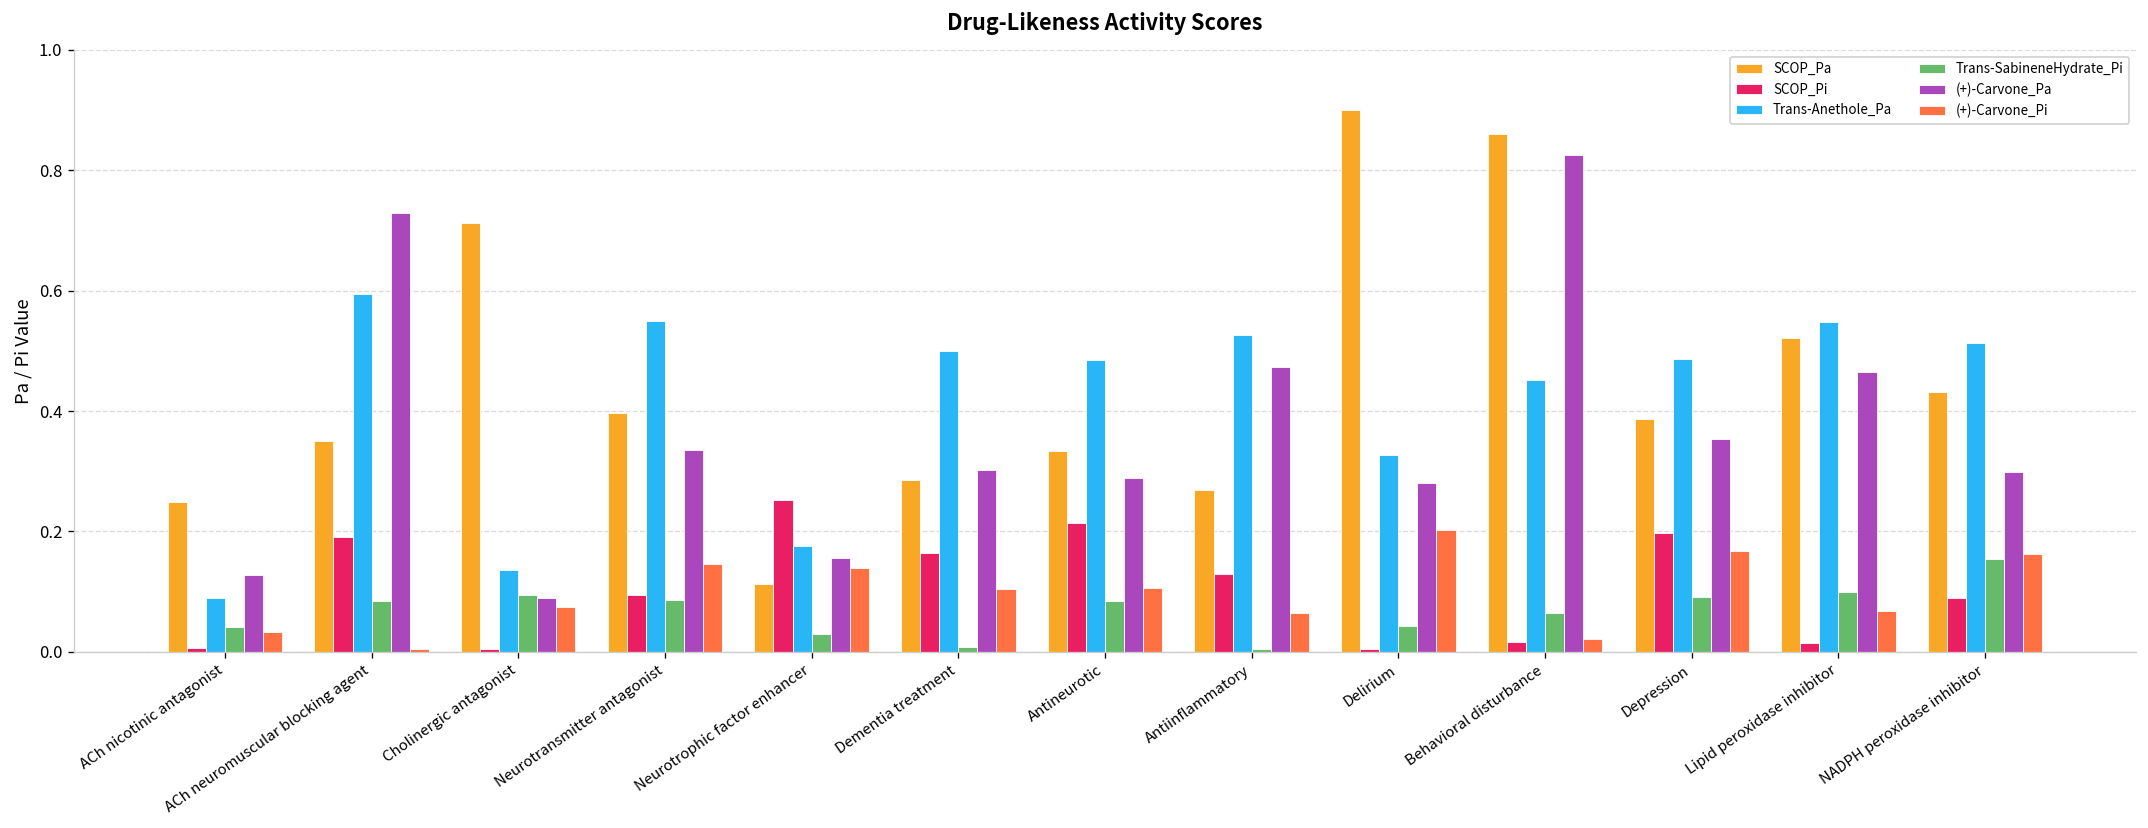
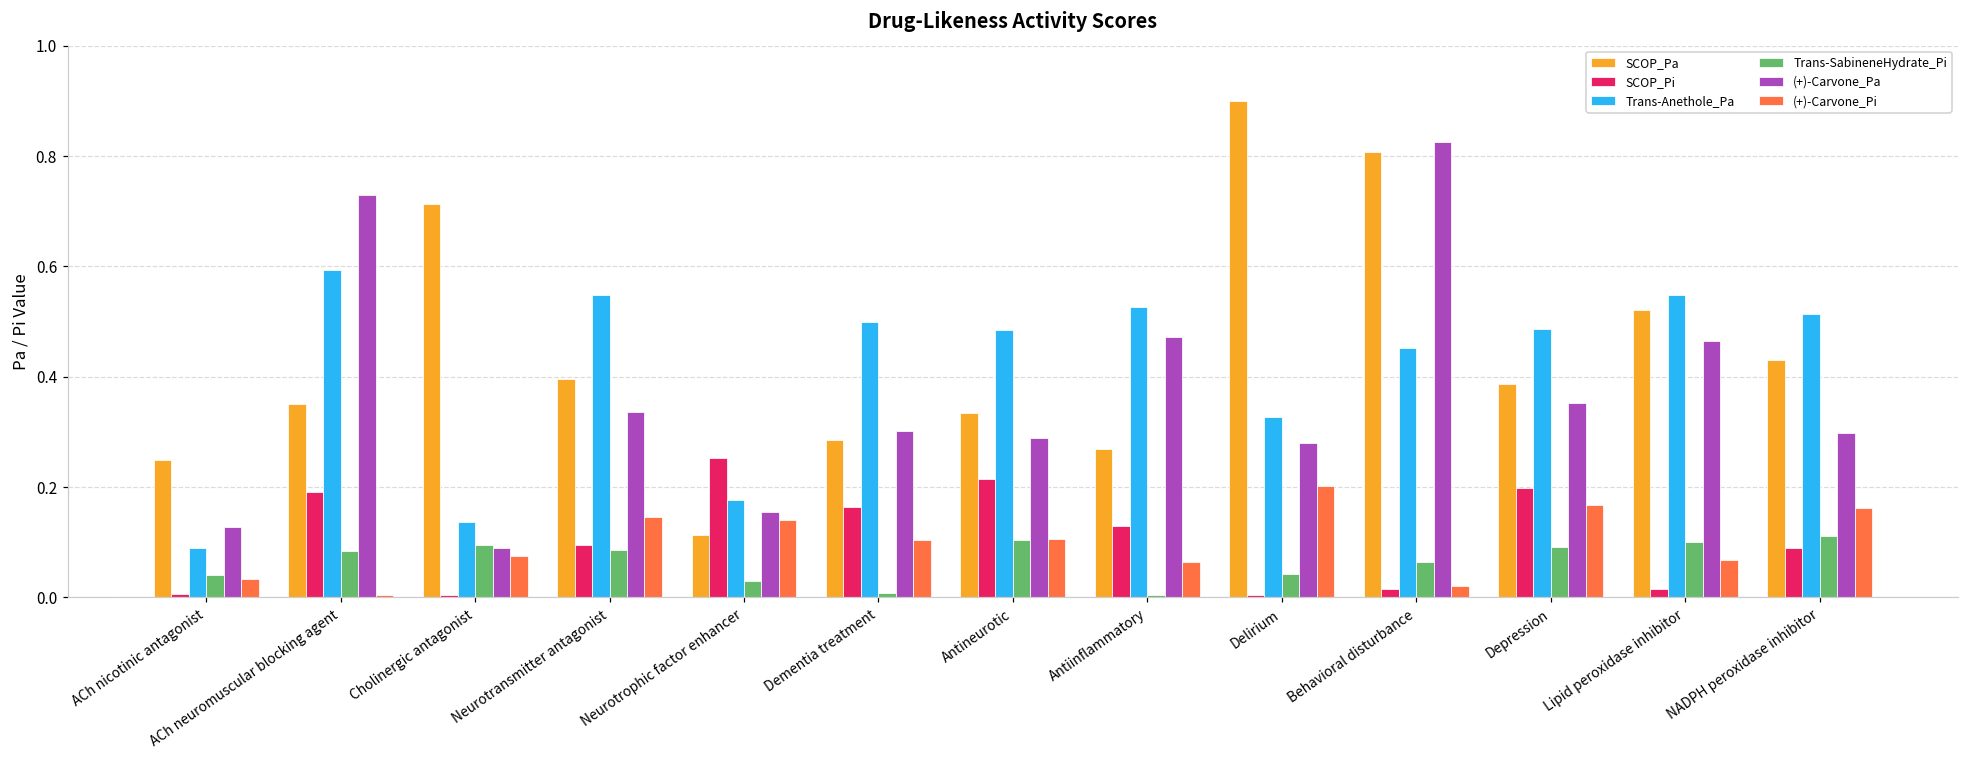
  {
    "SCOP_Pa": {
      "ACh nicotinic antagonist": 0.25,
      "ACh neuromuscular blocking agent": 0.35,
      "Cholinergic antagonist": 0.71,
      "Neurotransmitter antagonist": 0.40,
      "Neurotrophic factor enhancer": 0.11,
      "Dementia treatment": 0.29,
      "Antineurotic": 0.33,
      "Antiinflammatory": 0.27,
      "Delirium": 0.90,
-     "Behavioral disturbance": 0.86,
+     "Behavioral disturbance": 0.81,
      "Depression": 0.39,
      "Lipid peroxidase inhibitor": 0.52,
      "NADPH peroxidase inhibitor": 0.43
    },
    "SCOP_Pi": {
      "ACh nicotinic antagonist": 0.01,
      "ACh neuromuscular blocking agent": 0.19,
      "Neurotransmitter antagonist": 0.10,
      "Neurotrophic factor enhancer": 0.25,
      "Dementia treatment": 0.16,
      "Antineurotic": 0.21,
      "Antiinflammatory": 0.13,
      "Delirium": 0.01,
      "Behavioral disturbance": 0.02,
      "Depression": 0.20,
      "Lipid peroxidase inhibitor": 0.02,
      "NADPH peroxidase inhibitor": 0.09
    },
    "Trans-Anethole_Pa": {
      "ACh nicotinic antagonist": 0.09,
      "ACh neuromuscular blocking agent": 0.59,
      "Cholinergic antagonist": 0.14,
      "Neurotransmitter antagonist": 0.55,
      "Neurotrophic factor enhancer": 0.18,
      "Dementia treatment": 0.50,
      "Antineurotic": 0.49,
      "Antiinflammatory": 0.53,
      "Delirium": 0.33,
      "Behavioral disturbance": 0.45,
      "Depression": 0.49,
      "Lipid peroxidase inhibitor": 0.55,
      "NADPH peroxidase inhibitor": 0.51
    },
    "Trans-SabineneHydrate_Pi": {
      "ACh nicotinic antagonist": 0.04,
      "ACh neuromuscular blocking agent": 0.09,
      "Cholinergic antagonist": 0.10,
      "Neurotransmitter antagonist": 0.09,
      "Neurotrophic factor enhancer": 0.03,
      "Dementia treatment": 0.01,
-     "Antineurotic": 0.09,
+     "Antineurotic": 0.10,
      "Antiinflammatory": 0.01,
      "Delirium": 0.04,
      "Behavioral disturbance": 0.07,
      "Depression": 0.09,
      "Lipid peroxidase inhibitor": 0.10,
-     "NADPH peroxidase inhibitor": 0.15
+     "NADPH peroxidase inhibitor": 0.11
    },
    "(+)-Carvone_Pa": {
      "ACh nicotinic antagonist": 0.13,
      "ACh neuromuscular blocking agent": 0.73,
      "Cholinergic antagonist": 0.09,
      "Neurotransmitter antagonist": 0.34,
      "Neurotrophic factor enhancer": 0.16,
      "Dementia treatment": 0.30,
      "Antineurotic": 0.29,
      "Antiinflammatory": 0.47,
      "Delirium": 0.28,
      "Behavioral disturbance": 0.83,
      "Depression": 0.35,
      "Lipid peroxidase inhibitor": 0.47,
      "NADPH peroxidase inhibitor": 0.30
    },
    "(+)-Carvone_Pi": {
      "ACh nicotinic antagonist": 0.03,
      "Cholinergic antagonist": 0.08,
      "Neurotransmitter antagonist": 0.15,
      "Neurotrophic factor enhancer": 0.14,
      "Dementia treatment": 0.11,
      "Antineurotic": 0.11,
      "Antiinflammatory": 0.07,
      "Delirium": 0.20,
      "Behavioral disturbance": 0.02,
      "Depression": 0.17,
      "Lipid peroxidase inhibitor": 0.07,
      "NADPH peroxidase inhibitor": 0.16
    }
  }
